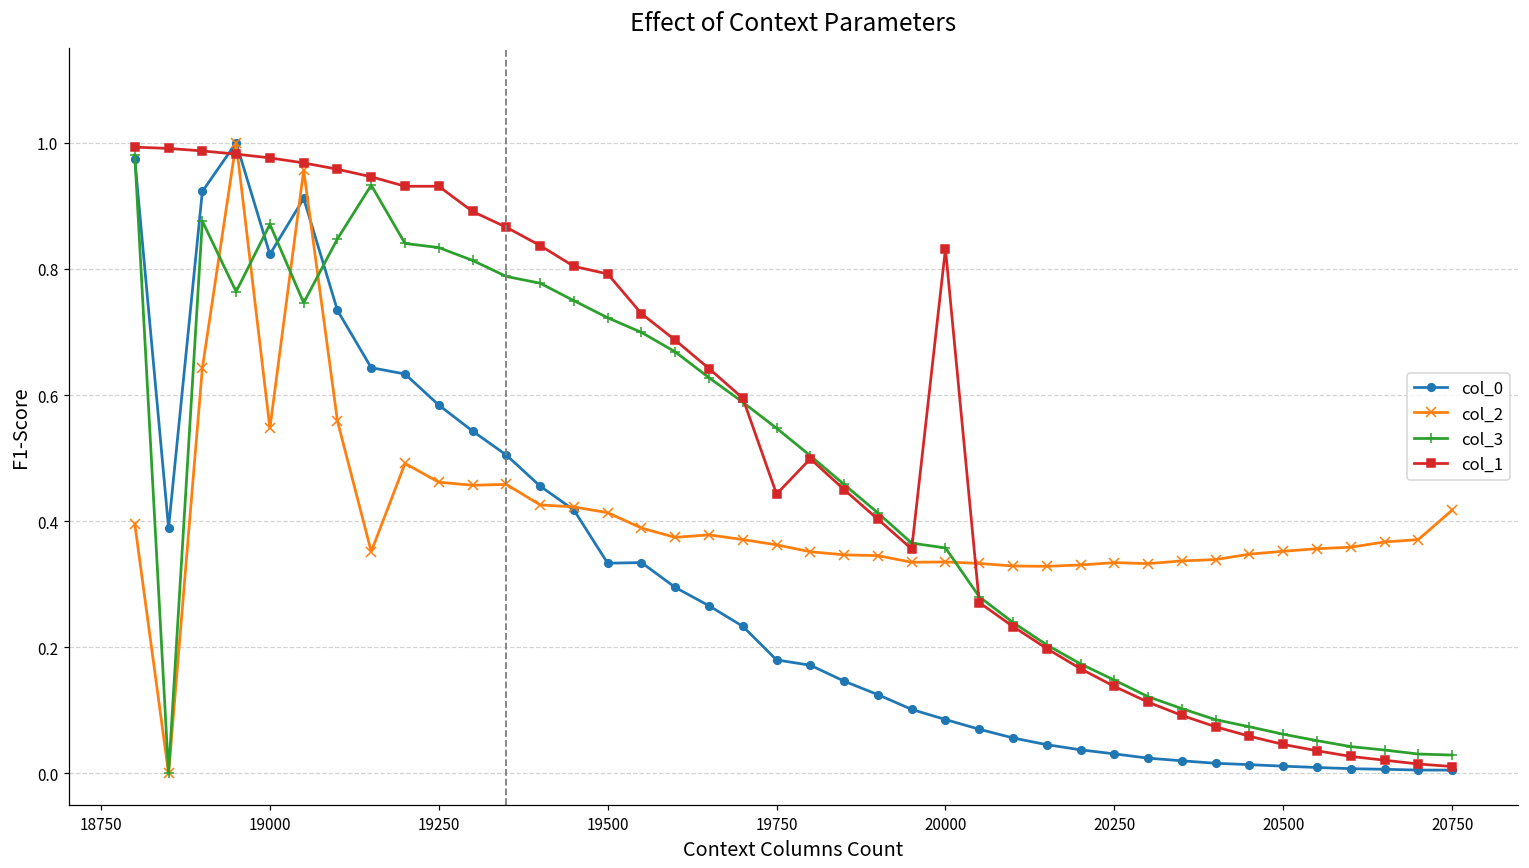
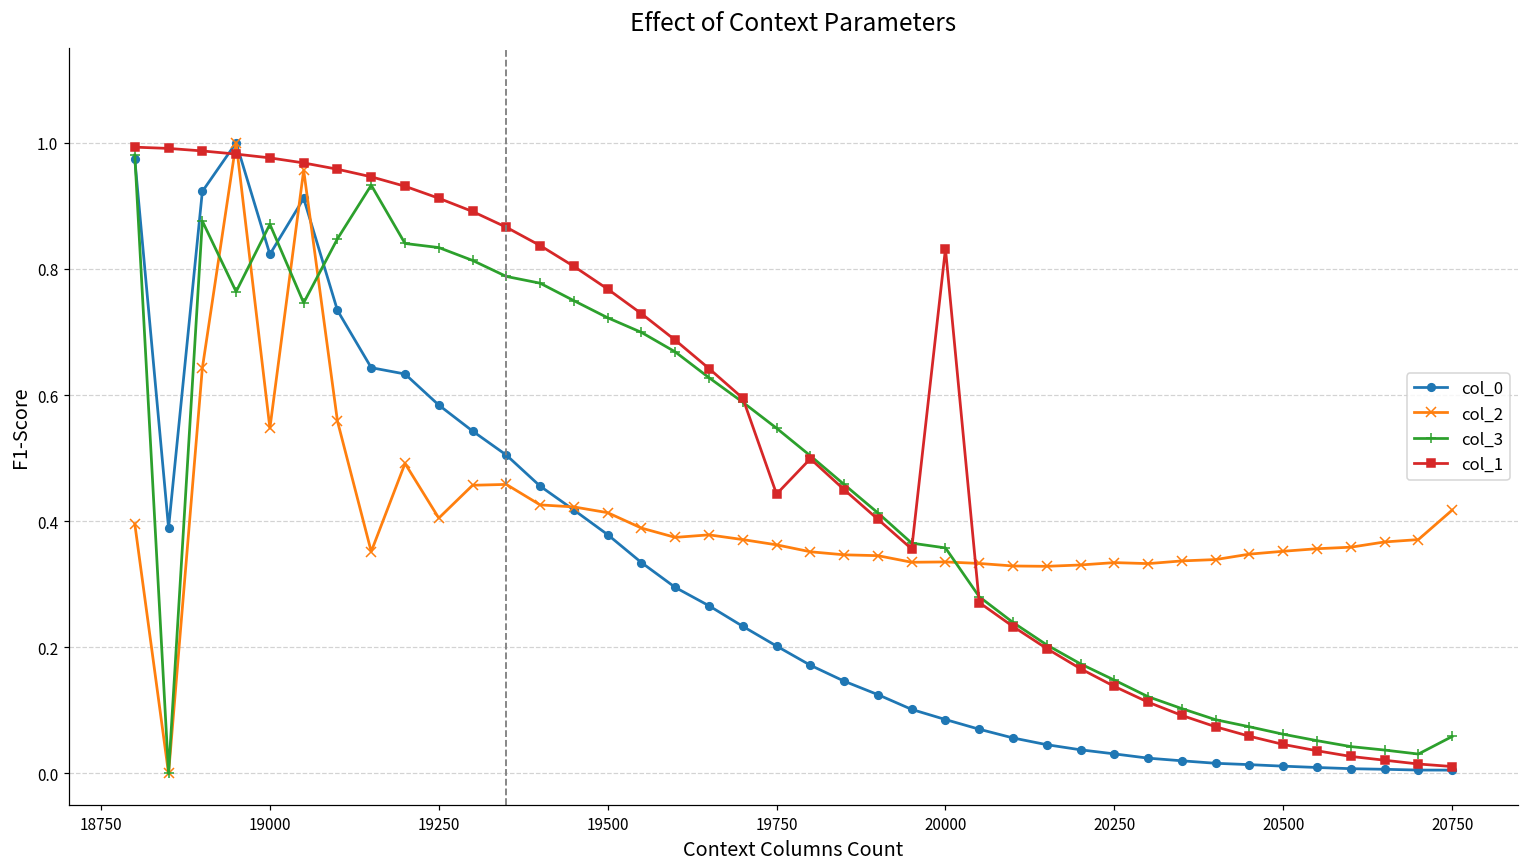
  {
    "col_0": {
      "19000": 0.82,
      "19250": 0.58,
-     "19500": 0.33,
-     "19750": 0.18,
+     "19500": 0.38,
+     "19750": 0.20,
      "20000": 0.09,
      "20250": 0.03,
      "20500": 0.01,
      "20750": 0.01
    },
    "col_2": {
      "19000": 0.55,
-     "19250": 0.46,
+     "19250": 0.40,
      "19500": 0.41,
      "19750": 0.36,
      "20000": 0.34,
      "20250": 0.33,
      "20500": 0.35,
      "20750": 0.42
    },
    "col_3": {
      "19000": 0.87,
      "19250": 0.83,
      "19500": 0.72,
      "19750": 0.55,
      "20000": 0.36,
      "20250": 0.15,
      "20500": 0.06,
-     "20750": 0.03
+     "20750": 0.06
    },
    "col_1": {
      "19000": 0.98,
-     "19250": 0.93,
-     "19500": 0.79,
+     "19250": 0.91,
+     "19500": 0.77,
      "19750": 0.44,
      "20000": 0.83,
      "20250": 0.14,
      "20500": 0.05,
      "20750": 0.01
    }
  }
